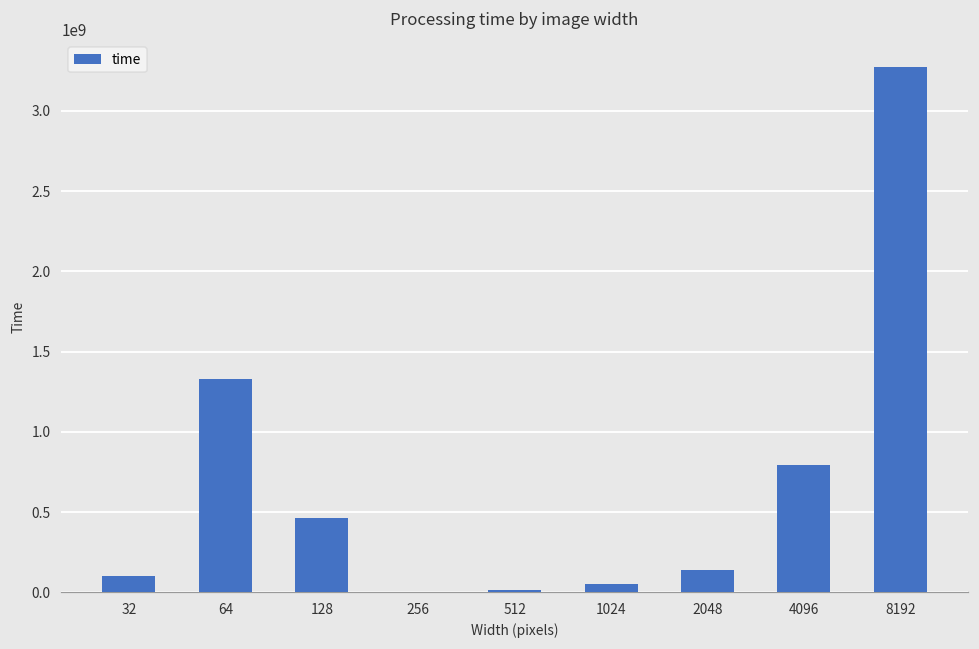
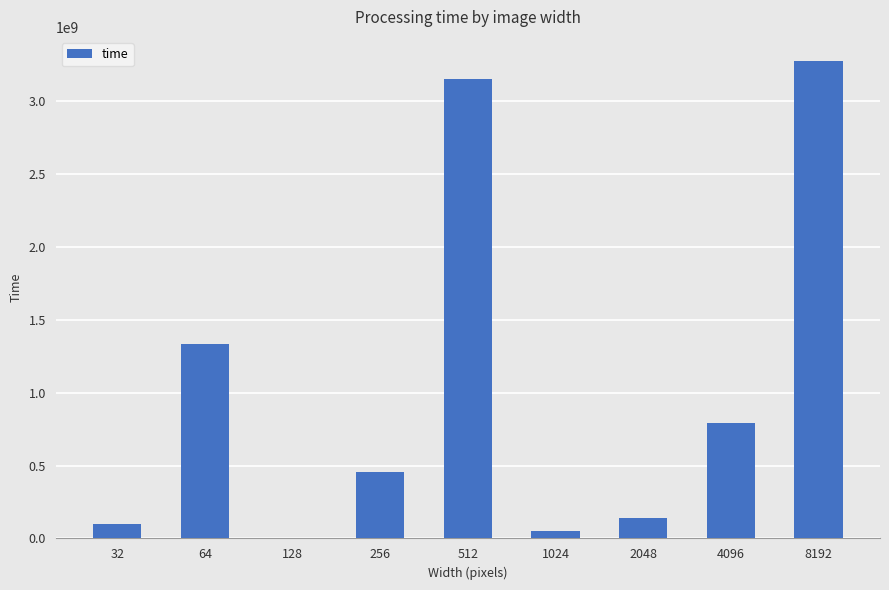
  {
    "32": 100000000,
    "64": 1330000000,
-   "128": 470000000,
-   "256": 0,
-   "512": 10000000,
+   "128": 0,
+   "256": 460000000,
+   "512": 3150000000,
    "1024": 50000000,
    "2048": 140000000,
    "4096": 790000000,
    "8192": 3270000000
  }
